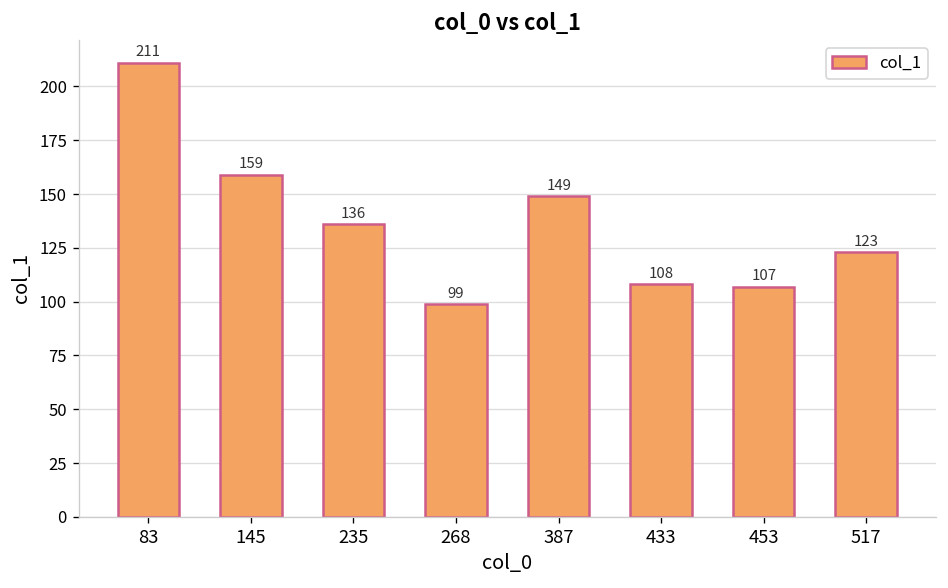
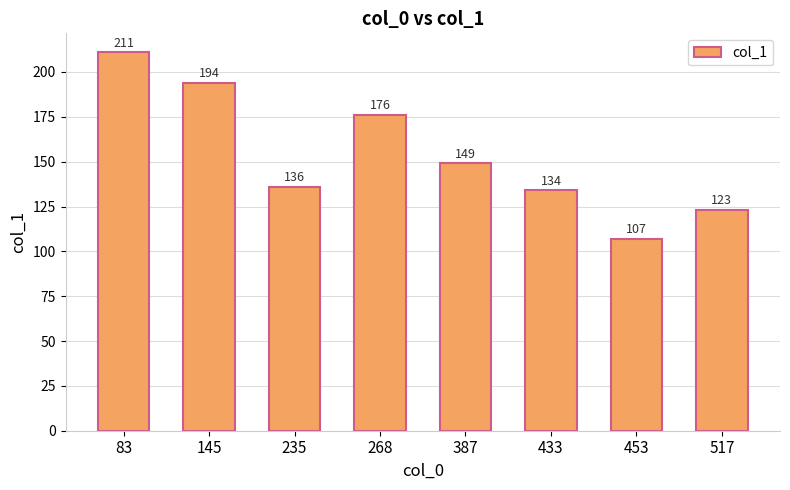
  {
    "83": 211,
-   "145": 159,
+   "145": 194,
    "235": 136,
-   "268": 99,
+   "268": 176,
    "387": 149,
-   "433": 108,
+   "433": 134,
    "453": 107,
    "517": 123
  }
